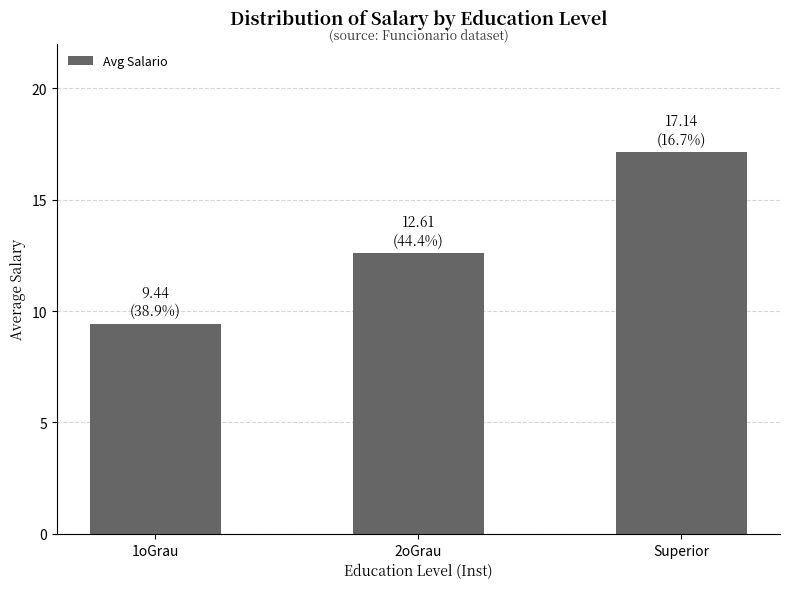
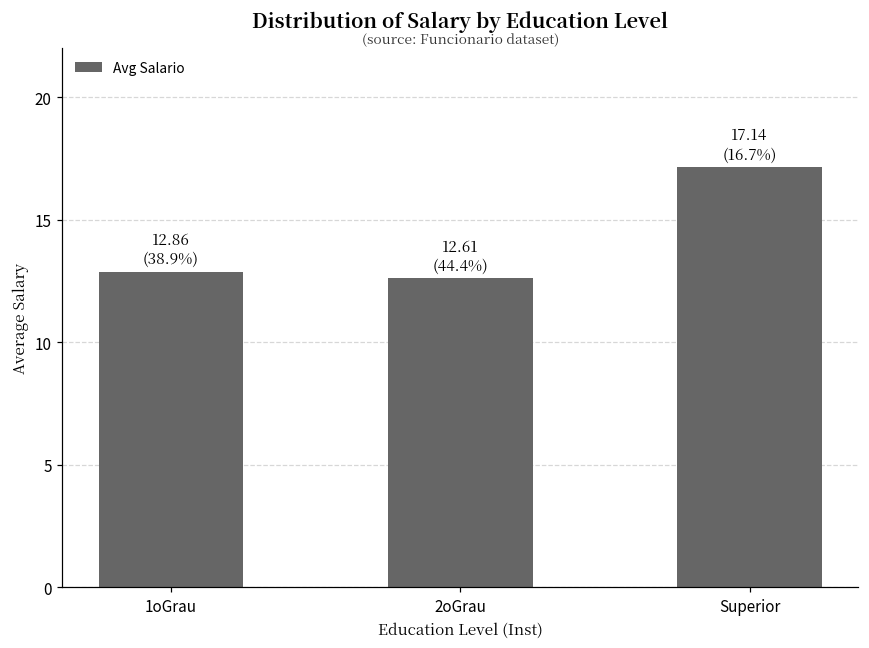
  {
-   "1oGrau": 9.44,
+   "1oGrau": 12.86,
    "2oGrau": 12.61,
    "Superior": 17.14
  }
